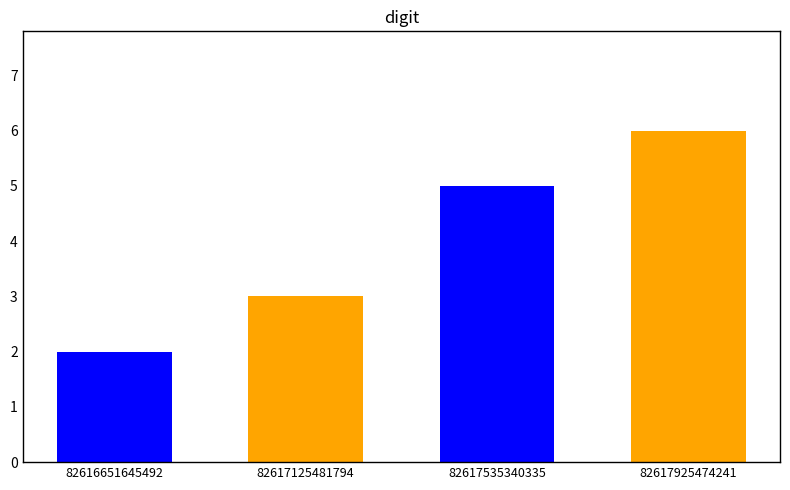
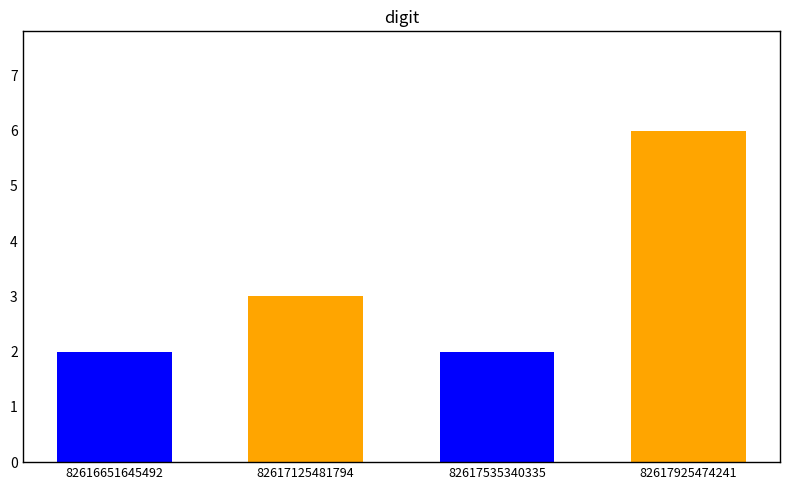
  {
    "82616651645492": 2,
    "82617125481794": 3,
-   "82617535340335": 5,
+   "82617535340335": 2,
    "82617925474241": 6
  }
